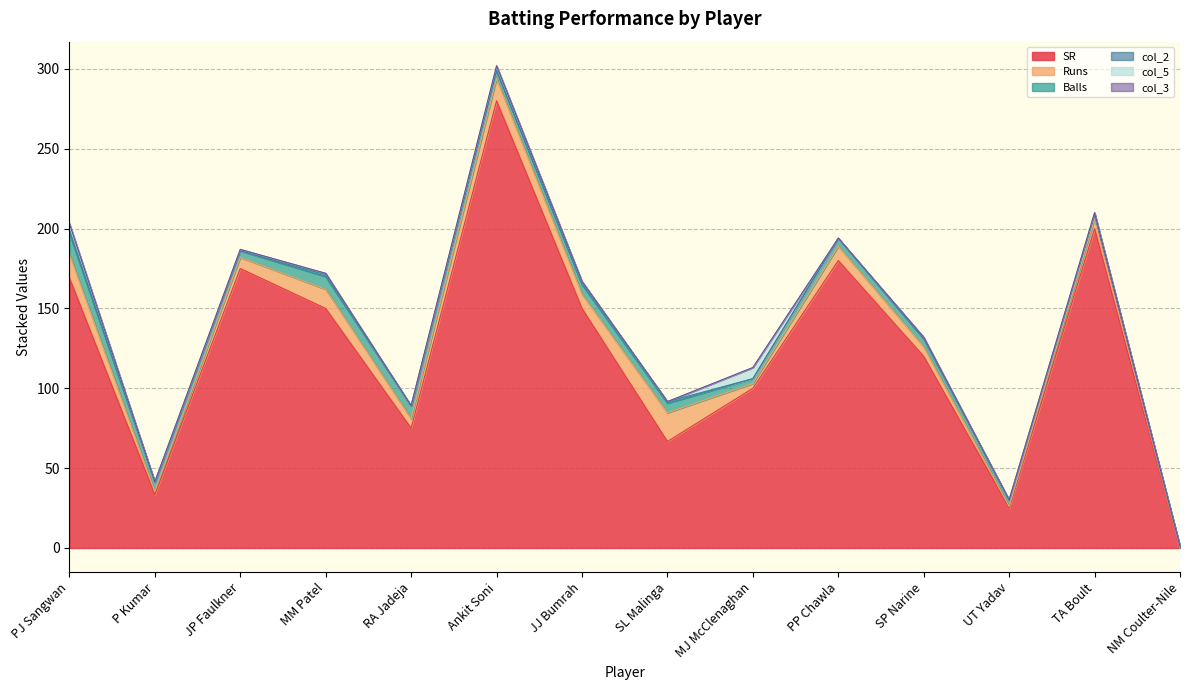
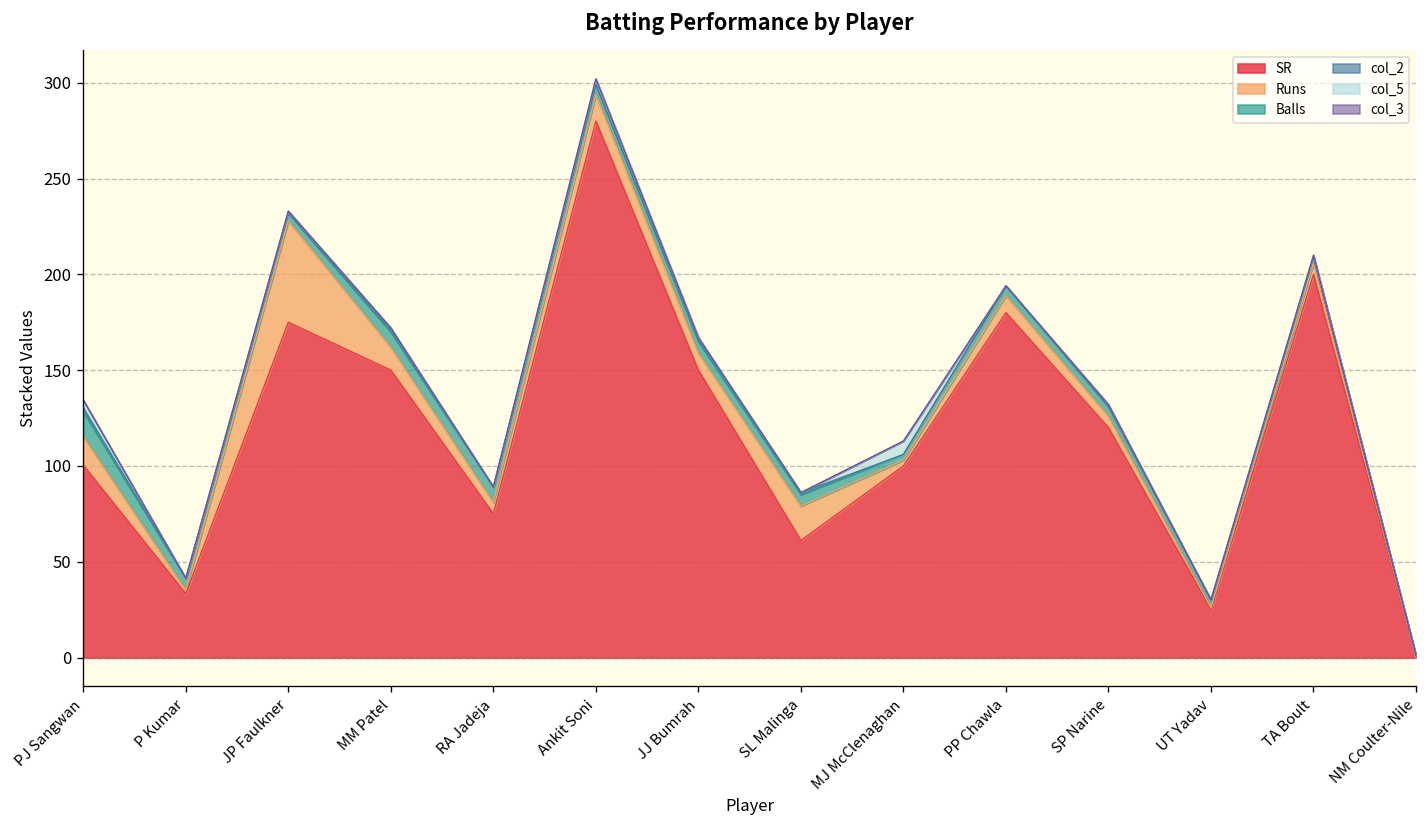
  {
    "SR": {
-     "PJ Sangwan": 169,
+     "PJ Sangwan": 100,
      "P Kumar": 33,
      "JP Faulkner": 175,
      "MM Patel": 150,
      "RA Jadeja": 75,
      "Ankit Soni": 280,
      "JJ Bumrah": 150,
-     "SL Malinga": 67,
+     "SL Malinga": 61,
      "MJ McClenaghan": 100,
      "PP Chawla": 180,
      "SP Narine": 120,
      "TA Boult": 200
    },
    "Runs": {
      "PJ Sangwan": 15,
      "P Kumar": 2,
-     "JP Faulkner": 7,
+     "JP Faulkner": 53,
      "MM Patel": 12,
      "RA Jadeja": 6,
      "Ankit Soni": 14,
      "JJ Bumrah": 9,
      "SL Malinga": 18,
      "MJ McClenaghan": 3,
      "PP Chawla": 9,
      "SP Narine": 6,
      "TA Boult": 6
    }
  }
